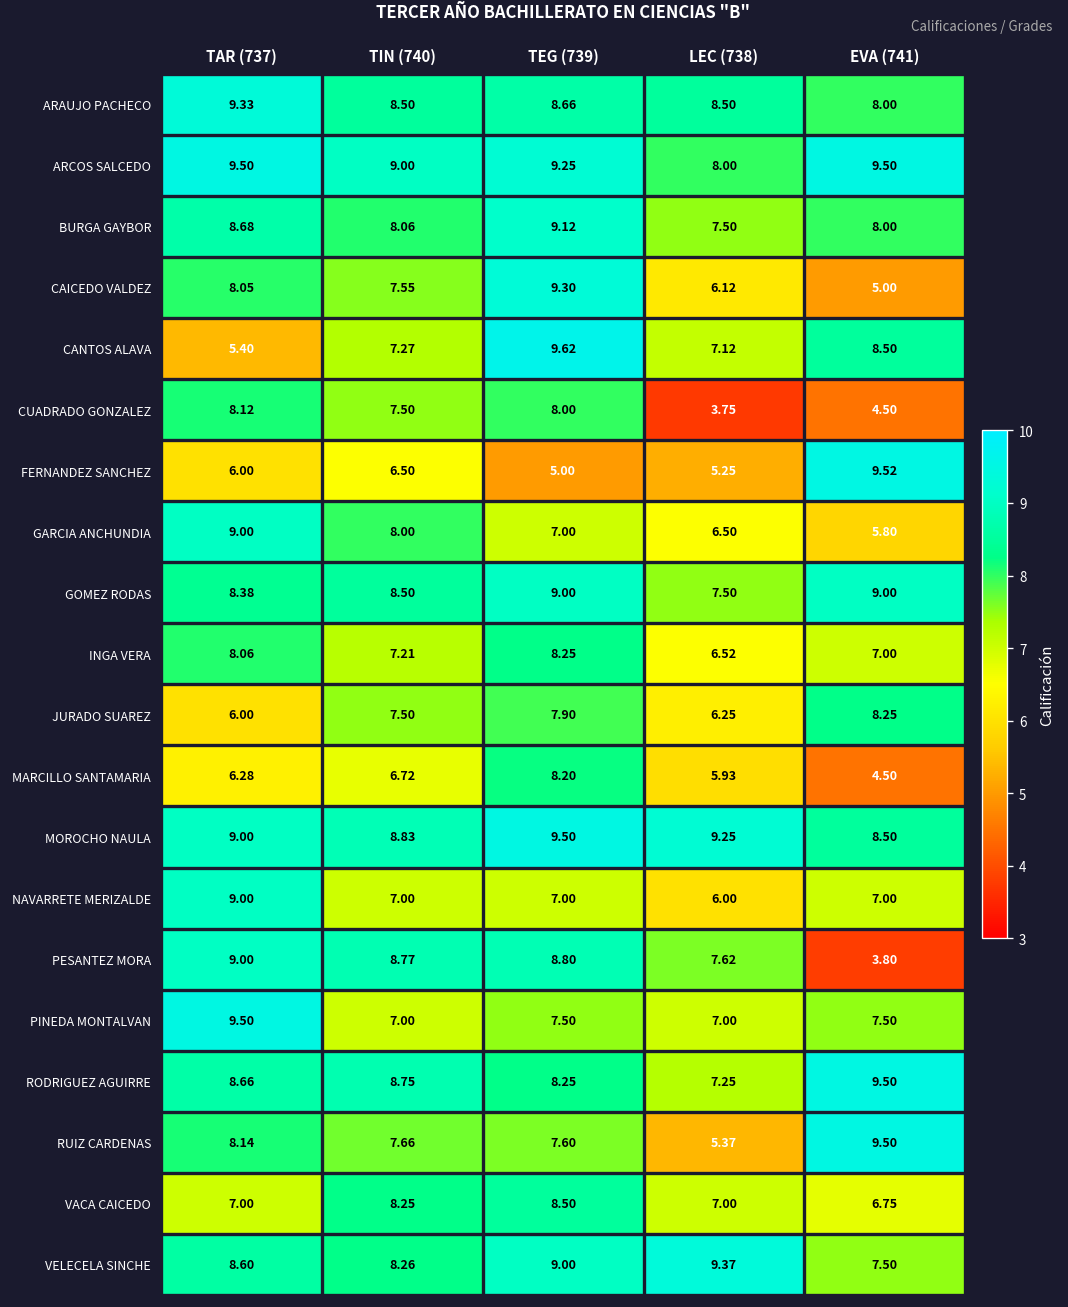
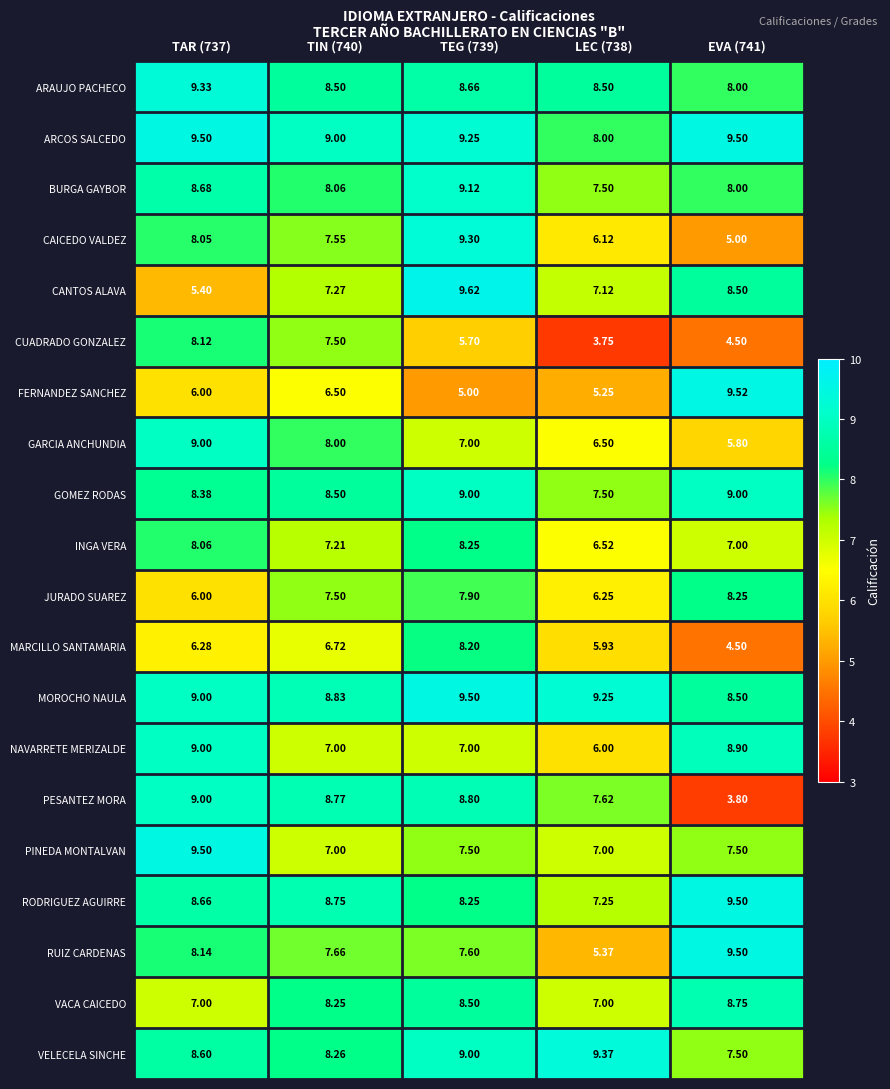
  {
    "ARAUJO PACHECO": {
      "TAR (737)": 9.33,
      "TIN (740)": 8.50,
      "TEG (739)": 8.66,
      "LEC (738)": 8.50,
      "EVA (741)": 8.00
    },
    "ARCOS SALCEDO": {
      "TAR (737)": 9.50,
      "TIN (740)": 9.00,
      "TEG (739)": 9.25,
      "LEC (738)": 8.00,
      "EVA (741)": 9.50
    },
    "BURGA GAYBOR": {
      "TAR (737)": 8.68,
      "TIN (740)": 8.06,
      "TEG (739)": 9.12,
      "LEC (738)": 7.50,
      "EVA (741)": 8.00
    },
    "CAICEDO VALDEZ": {
      "TAR (737)": 8.05,
      "TIN (740)": 7.55,
      "TEG (739)": 9.30,
      "LEC (738)": 6.12,
      "EVA (741)": 5.00
    },
    "CANTOS ALAVA": {
      "TAR (737)": 5.40,
      "TIN (740)": 7.27,
      "TEG (739)": 9.62,
      "LEC (738)": 7.12,
      "EVA (741)": 8.50
    },
    "CUADRADO GONZALEZ": {
      "TAR (737)": 8.12,
      "TIN (740)": 7.50,
-     "TEG (739)": 8.00,
+     "TEG (739)": 5.70,
      "LEC (738)": 3.75,
      "EVA (741)": 4.50
    },
    "FERNANDEZ SANCHEZ": {
      "TAR (737)": 6.00,
      "TIN (740)": 6.50,
      "TEG (739)": 5.00,
      "LEC (738)": 5.25,
      "EVA (741)": 9.52
    },
    "GARCIA ANCHUNDIA": {
      "TAR (737)": 9.00,
      "TIN (740)": 8.00,
      "TEG (739)": 7.00,
      "LEC (738)": 6.50,
      "EVA (741)": 5.80
    },
    "GOMEZ RODAS": {
      "TAR (737)": 8.38,
      "TIN (740)": 8.50,
      "TEG (739)": 9.00,
      "LEC (738)": 7.50,
      "EVA (741)": 9.00
    },
    "INGA VERA": {
      "TAR (737)": 8.06,
      "TIN (740)": 7.21,
      "TEG (739)": 8.25,
      "LEC (738)": 6.52,
      "EVA (741)": 7.00
    },
    "JURADO SUAREZ": {
      "TAR (737)": 6.00,
      "TIN (740)": 7.50,
      "TEG (739)": 7.90,
      "LEC (738)": 6.25,
      "EVA (741)": 8.25
    },
    "MARCILLO SANTAMARIA": {
      "TAR (737)": 6.28,
      "TIN (740)": 6.72,
      "TEG (739)": 8.20,
      "LEC (738)": 5.93,
      "EVA (741)": 4.50
    },
    "MOROCHO NAULA": {
      "TAR (737)": 9.00,
      "TIN (740)": 8.83,
      "TEG (739)": 9.50,
      "LEC (738)": 9.25,
      "EVA (741)": 8.50
    },
    "NAVARRETE MERIZALDE": {
      "TAR (737)": 9.00,
      "TIN (740)": 7.00,
      "TEG (739)": 7.00,
      "LEC (738)": 6.00,
-     "EVA (741)": 7.00
+     "EVA (741)": 8.90
    },
    "PESANTEZ MORA": {
      "TAR (737)": 9.00,
      "TIN (740)": 8.77,
      "TEG (739)": 8.80,
      "LEC (738)": 7.62,
      "EVA (741)": 3.80
    },
    "PINEDA MONTALVAN": {
      "TAR (737)": 9.50,
      "TIN (740)": 7.00,
      "TEG (739)": 7.50,
      "LEC (738)": 7.00,
      "EVA (741)": 7.50
    },
    "RODRIGUEZ AGUIRRE": {
      "TAR (737)": 8.66,
      "TIN (740)": 8.75,
      "TEG (739)": 8.25,
      "LEC (738)": 7.25,
      "EVA (741)": 9.50
    },
    "RUIZ CARDENAS": {
      "TAR (737)": 8.14,
      "TIN (740)": 7.66,
      "TEG (739)": 7.60,
      "LEC (738)": 5.37,
      "EVA (741)": 9.50
    },
    "VACA CAICEDO": {
      "TAR (737)": 7.00,
      "TIN (740)": 8.25,
      "TEG (739)": 8.50,
      "LEC (738)": 7.00,
-     "EVA (741)": 6.75
+     "EVA (741)": 8.75
    },
    "VELECELA SINCHE": {
      "TAR (737)": 8.60,
      "TIN (740)": 8.26,
      "TEG (739)": 9.00,
      "LEC (738)": 9.37,
      "EVA (741)": 7.50
    }
  }
